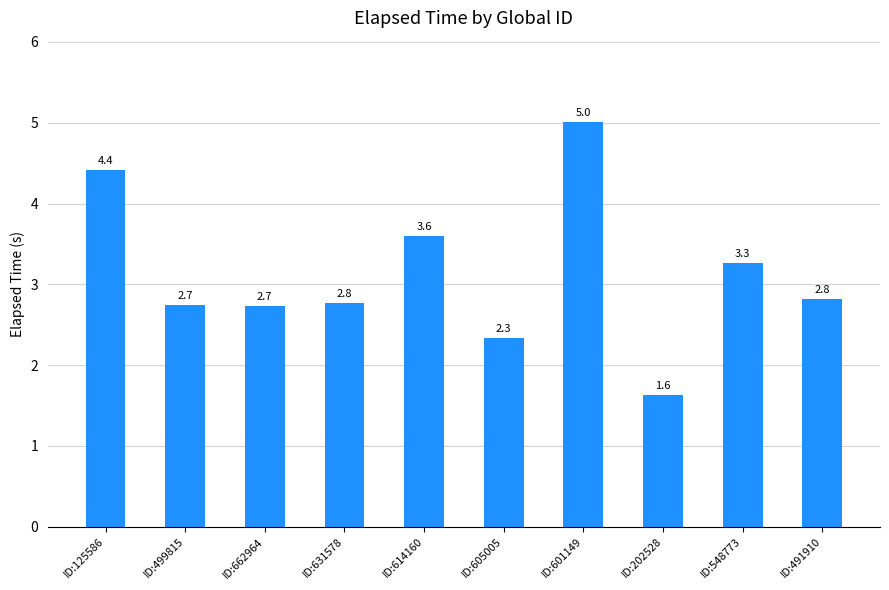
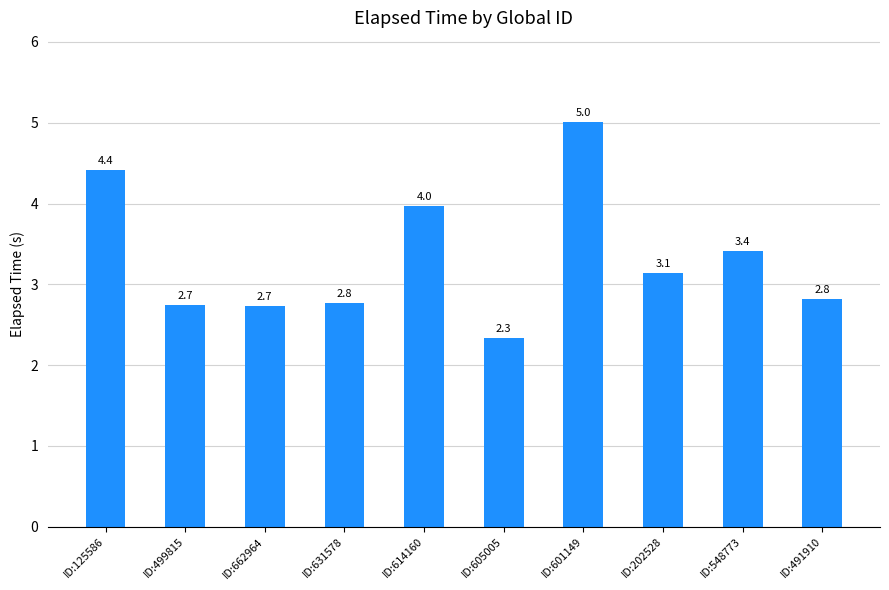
  {
    "ID:125586": 4.4,
    "ID:499815": 2.7,
    "ID:662964": 2.7,
    "ID:631578": 2.8,
-   "ID:614160": 3.6,
+   "ID:614160": 4.0,
    "ID:605005": 2.3,
    "ID:601149": 5.0,
-   "ID:202528": 1.6,
-   "ID:548773": 3.3,
+   "ID:202528": 3.1,
+   "ID:548773": 3.4,
    "ID:491910": 2.8
  }
